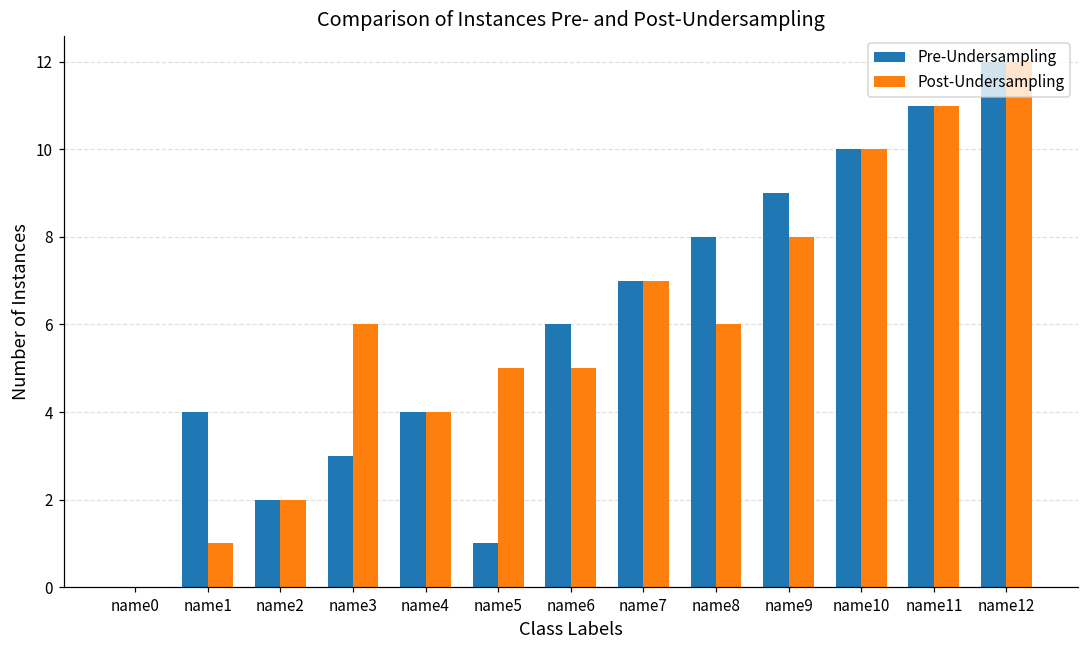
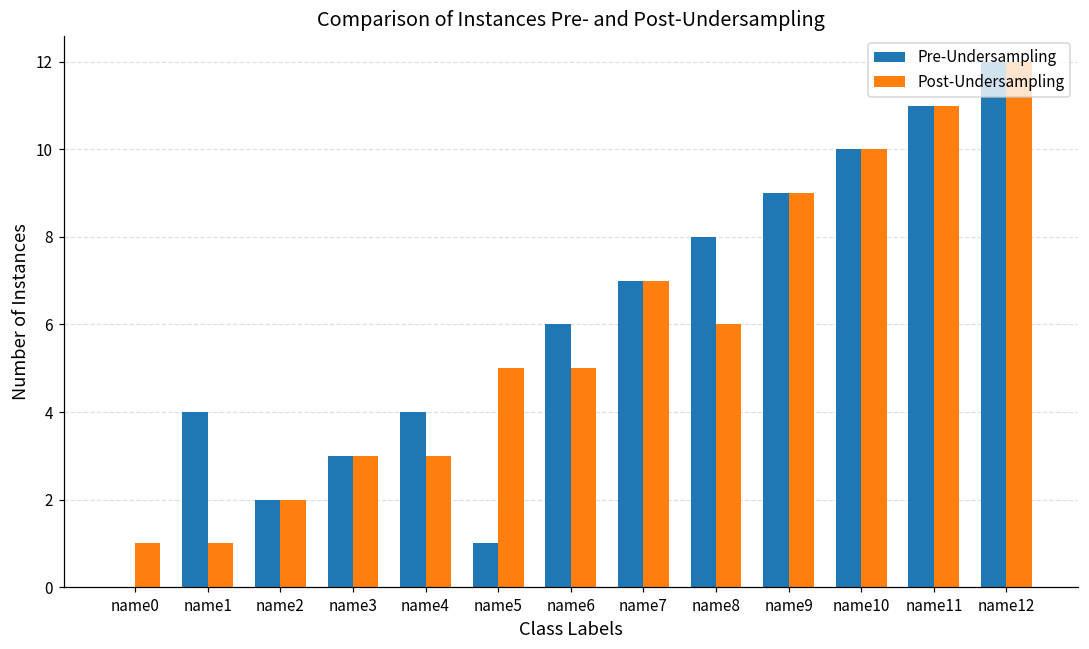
  {
    "Pre-Undersampling": {
      "name0": 0,
      "name1": 4,
      "name2": 2,
      "name3": 3,
      "name4": 4,
      "name5": 1,
      "name6": 6,
      "name7": 7,
      "name8": 8,
      "name9": 9,
      "name10": 10,
      "name11": 11
    },
    "Post-Undersampling": {
-     "name0": 0,
+     "name0": 1,
      "name1": 1,
      "name2": 2,
-     "name3": 6,
-     "name4": 4,
+     "name3": 3,
+     "name4": 3,
      "name5": 5,
      "name6": 5,
      "name7": 7,
      "name8": 6,
-     "name9": 8,
+     "name9": 9,
      "name10": 10,
      "name11": 11
    }
  }
